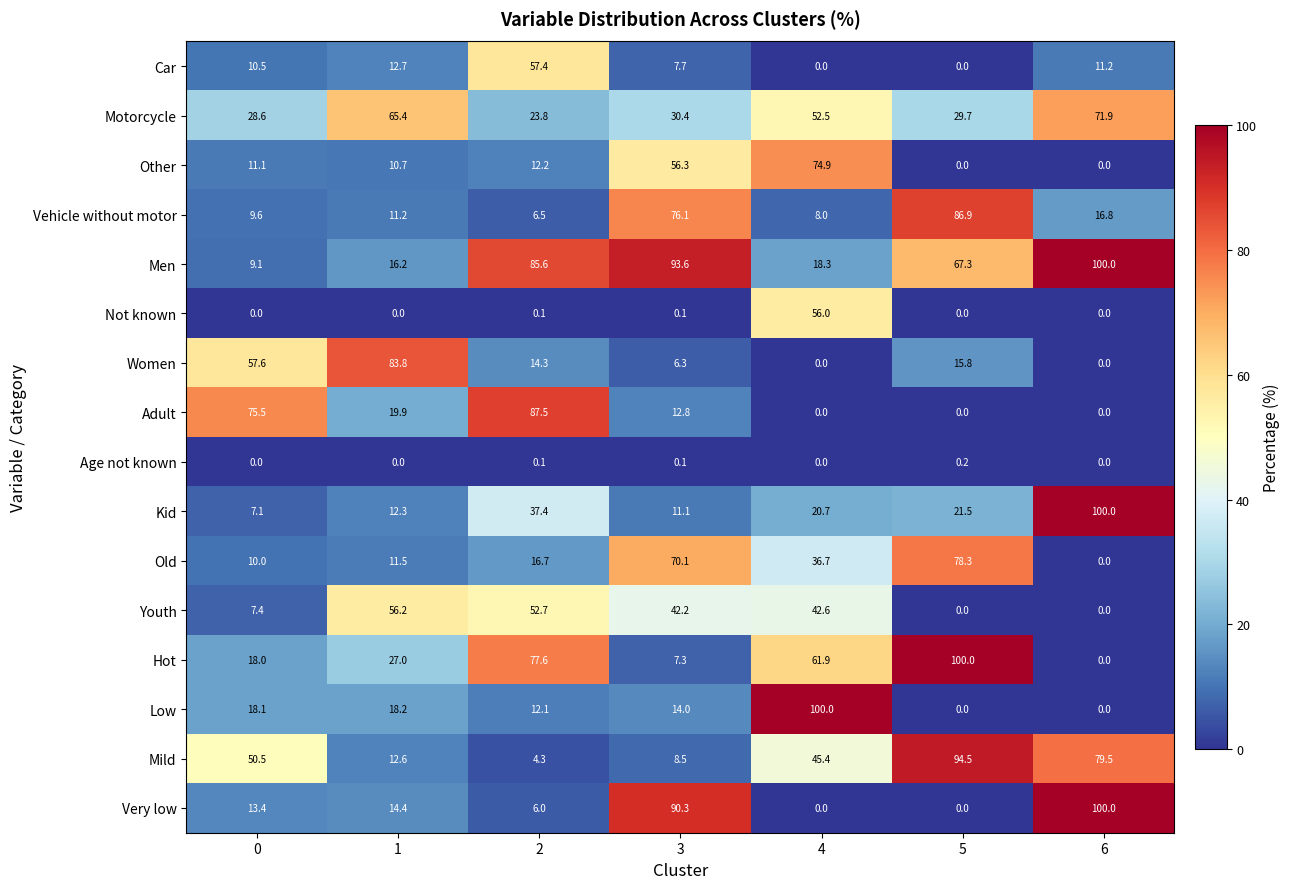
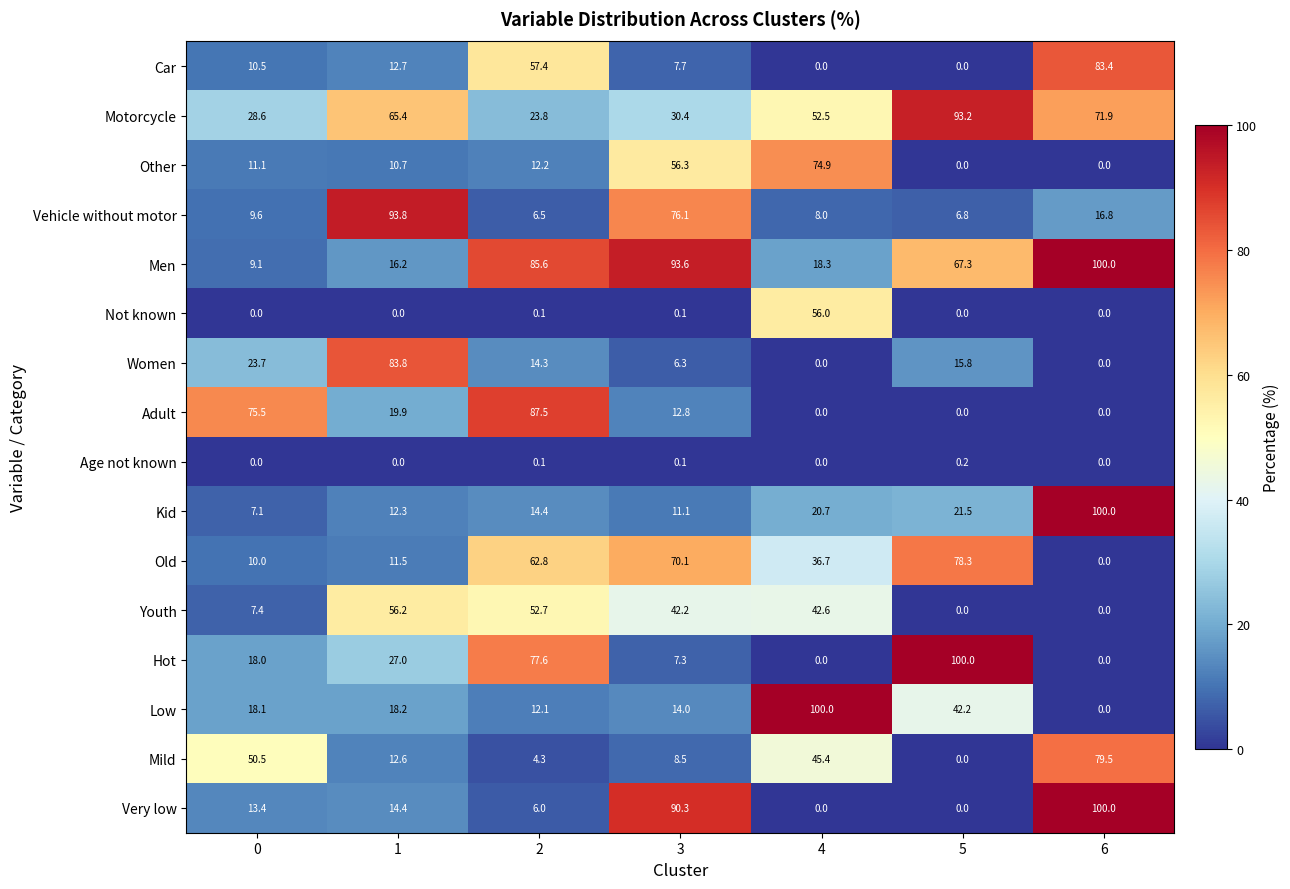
  {
    "Car": {
      "0": 10.5,
      "1": 12.7,
      "2": 57.4,
      "3": 7.7,
      "4": 0.0,
      "5": 0.0,
-     "6": 11.2
+     "6": 83.4
    },
    "Motorcycle": {
      "0": 28.6,
      "1": 65.4,
      "2": 23.8,
      "3": 30.4,
      "4": 52.5,
-     "5": 29.7,
+     "5": 93.2,
      "6": 71.9
    },
    "Other": {
      "0": 11.1,
      "1": 10.7,
      "2": 12.2,
      "3": 56.3,
      "4": 74.9,
      "5": 0.0,
      "6": 0.0
    },
    "Vehicle without motor": {
      "0": 9.6,
-     "1": 11.2,
+     "1": 93.8,
      "2": 6.5,
      "3": 76.1,
      "4": 8.0,
-     "5": 86.9,
+     "5": 6.8,
      "6": 16.8
    },
    "Men": {
      "0": 9.1,
      "1": 16.2,
      "2": 85.6,
      "3": 93.6,
      "4": 18.3,
      "5": 67.3,
      "6": 100.0
    },
    "Not known": {
      "0": 0.0,
      "1": 0.0,
      "2": 0.1,
      "3": 0.1,
      "4": 56.0,
      "5": 0.0,
      "6": 0.0
    },
    "Women": {
-     "0": 57.6,
+     "0": 23.7,
      "1": 83.8,
      "2": 14.3,
      "3": 6.3,
      "4": 0.0,
      "5": 15.8,
      "6": 0.0
    },
    "Adult": {
      "0": 75.5,
      "1": 19.9,
      "2": 87.5,
      "3": 12.8,
      "4": 0.0,
      "5": 0.0,
      "6": 0.0
    },
    "Age not known": {
      "0": 0.0,
      "1": 0.0,
      "2": 0.1,
      "3": 0.1,
      "4": 0.0,
      "5": 0.2,
      "6": 0.0
    },
    "Kid": {
      "0": 7.1,
      "1": 12.3,
-     "2": 37.4,
+     "2": 14.4,
      "3": 11.1,
      "4": 20.7,
      "5": 21.5,
      "6": 100.0
    },
    "Old": {
      "0": 10.0,
      "1": 11.5,
-     "2": 16.7,
+     "2": 62.8,
      "3": 70.1,
      "4": 36.7,
      "5": 78.3,
      "6": 0.0
    },
    "Youth": {
      "0": 7.4,
      "1": 56.2,
      "2": 52.7,
      "3": 42.2,
      "4": 42.6,
      "5": 0.0,
      "6": 0.0
    },
    "Hot": {
      "0": 18.0,
      "1": 27.0,
      "2": 77.6,
      "3": 7.3,
-     "4": 61.9,
+     "4": 0.0,
      "5": 100.0,
      "6": 0.0
    },
    "Low": {
      "0": 18.1,
      "1": 18.2,
      "2": 12.1,
      "3": 14.0,
      "4": 100.0,
-     "5": 0.0,
+     "5": 42.2,
      "6": 0.0
    },
    "Mild": {
      "0": 50.5,
      "1": 12.6,
      "2": 4.3,
      "3": 8.5,
      "4": 45.4,
-     "5": 94.5,
+     "5": 0.0,
      "6": 79.5
    },
    "Very low": {
      "0": 13.4,
      "1": 14.4,
      "2": 6.0,
      "3": 90.3,
      "4": 0.0,
      "5": 0.0,
      "6": 100.0
    }
  }
